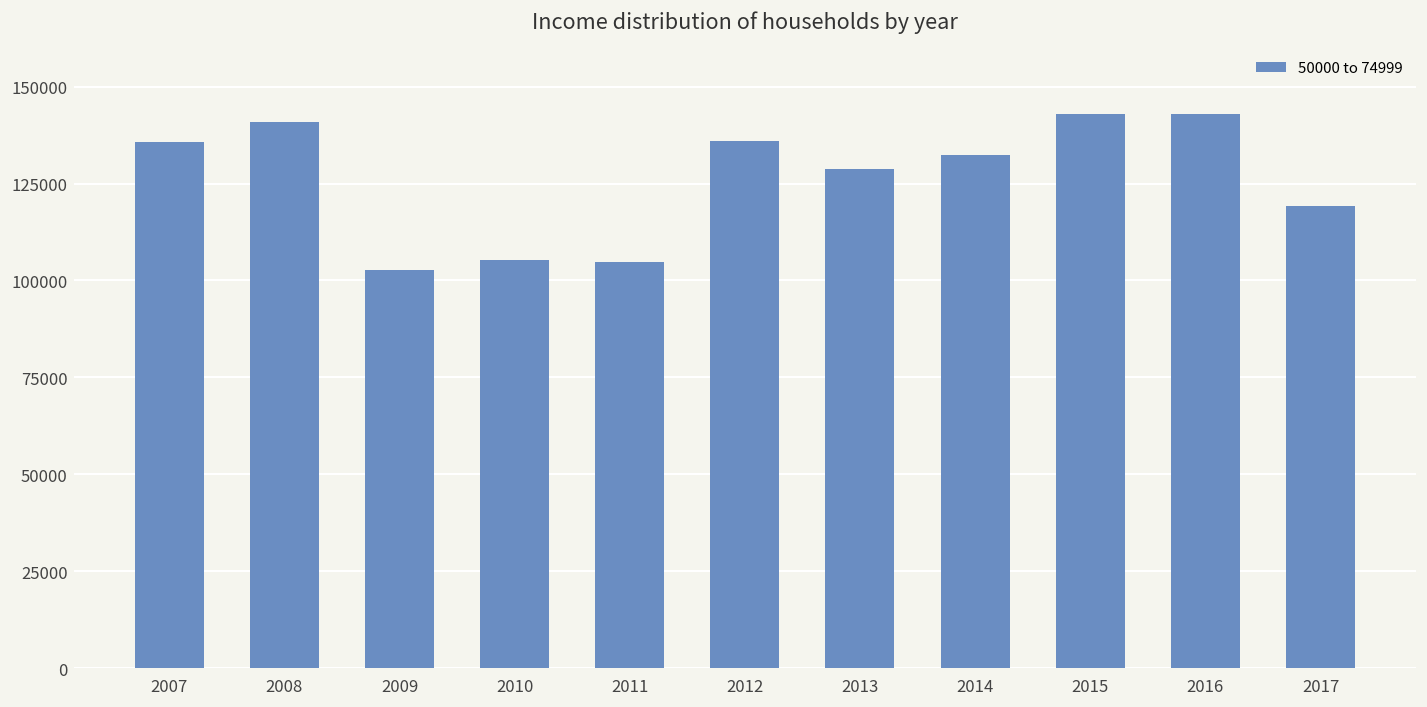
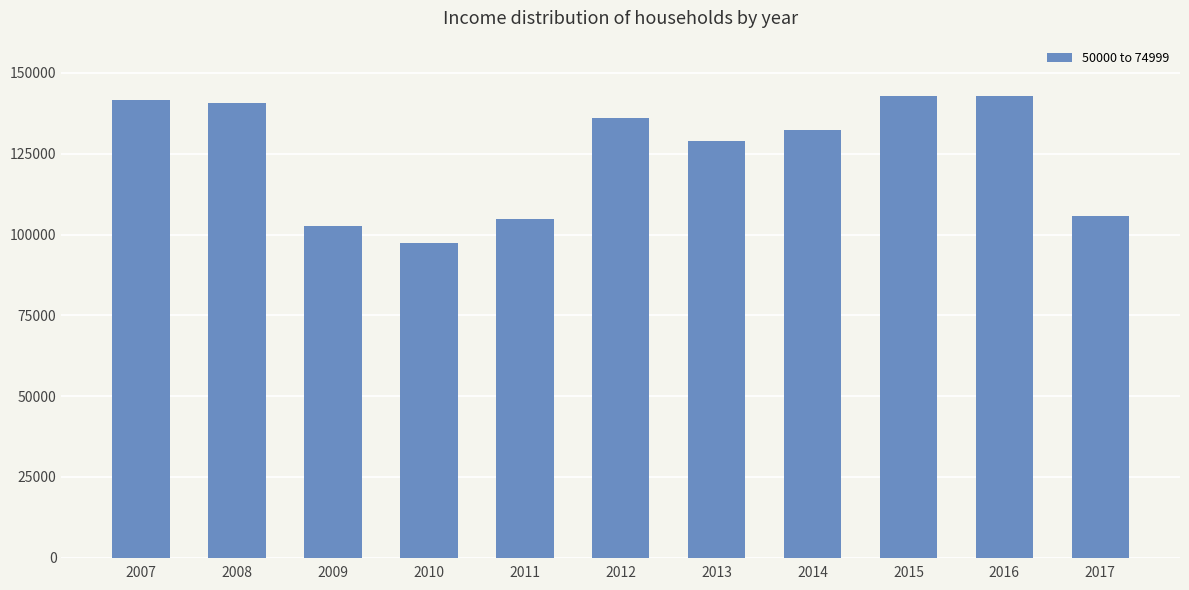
  {
-   "2007": 136000,
+   "2007": 142000,
    "2008": 141000,
    "2009": 103000,
-   "2010": 105000,
+   "2010": 97000,
    "2011": 105000,
    "2012": 136000,
    "2013": 129000,
    "2014": 132000,
    "2015": 143000,
    "2016": 143000,
-   "2017": 119000
+   "2017": 106000
  }
